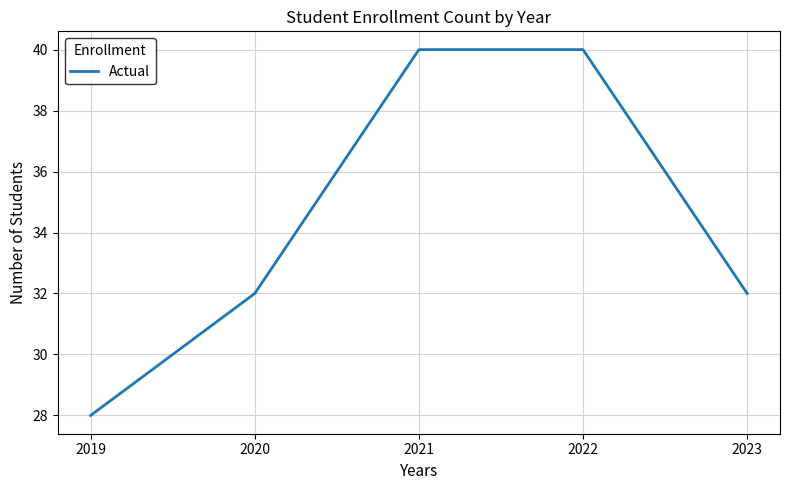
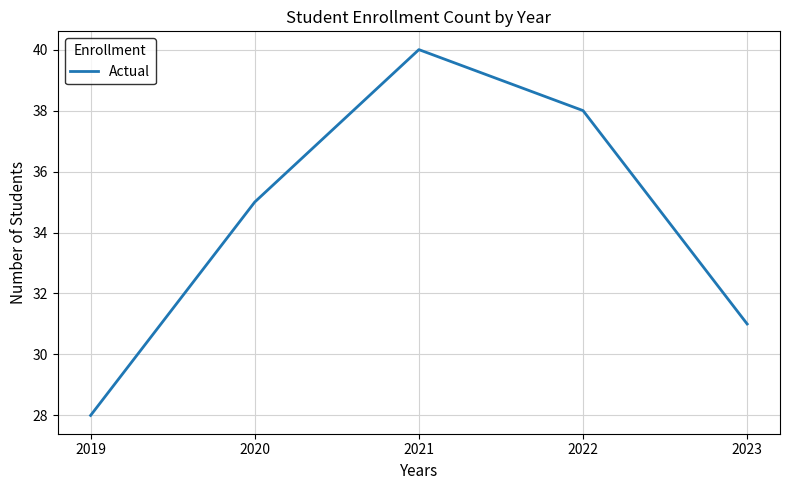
  {
    "2019": 28,
-   "2020": 32,
+   "2020": 35,
    "2021": 40,
-   "2022": 40,
-   "2023": 32
+   "2022": 38,
+   "2023": 31
  }
